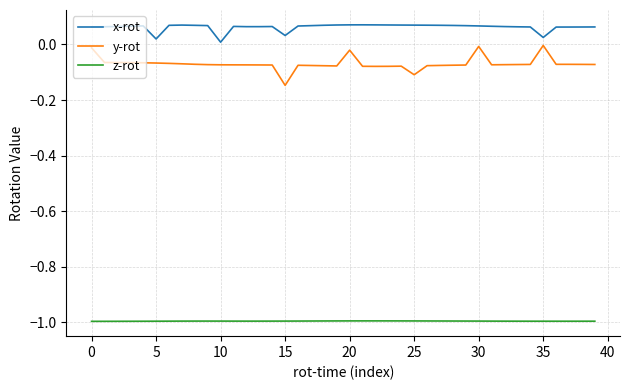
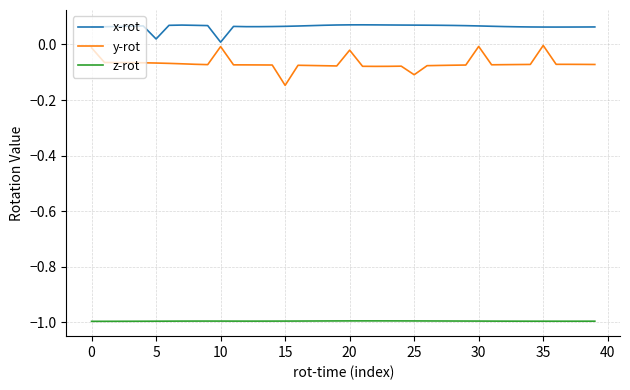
  {
    "x-rot": {
      "5": 0.02,
      "10": 0.01,
-     "15": 0.03,
+     "15": 0.07,
      "20": 0.07,
      "25": 0.07,
      "30": 0.07,
-     "35": 0.03
+     "35": 0.06
    },
    "y-rot": {
      "5": -0.07,
-     "10": -0.07,
+     "10": -0.01,
      "15": -0.15,
      "20": -0.02,
      "25": -0.11,
      "30": -0.01,
      "35": 0.00
    },
    "z-rot": {
      "0": -1.00,
      "5": -1.00,
      "10": -1.00,
      "15": -1.00,
      "20": -0.99,
      "25": -0.99,
      "30": -1.00,
      "35": -1.00
    }
  }
